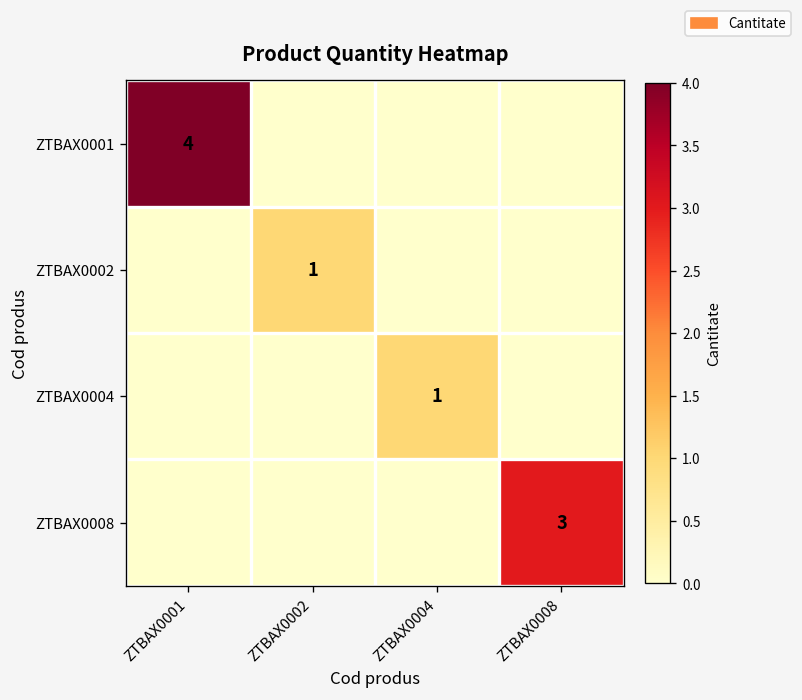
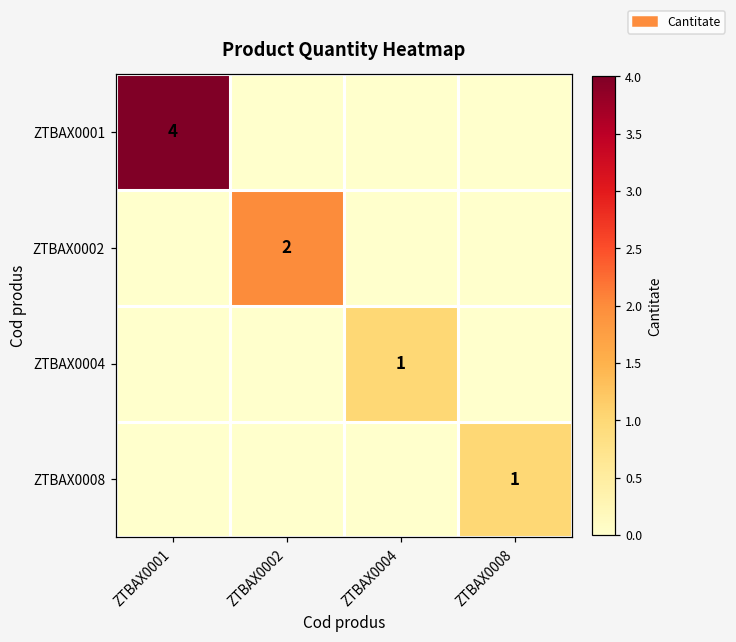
  {
    "ZTBAX0001": {
      "ZTBAX0001": 4
    },
    "ZTBAX0002": {
-     "ZTBAX0002": 1
+     "ZTBAX0002": 2
    },
    "ZTBAX0004": {
      "ZTBAX0004": 1
    },
    "ZTBAX0008": {
-     "ZTBAX0008": 3
+     "ZTBAX0008": 1
    }
  }
